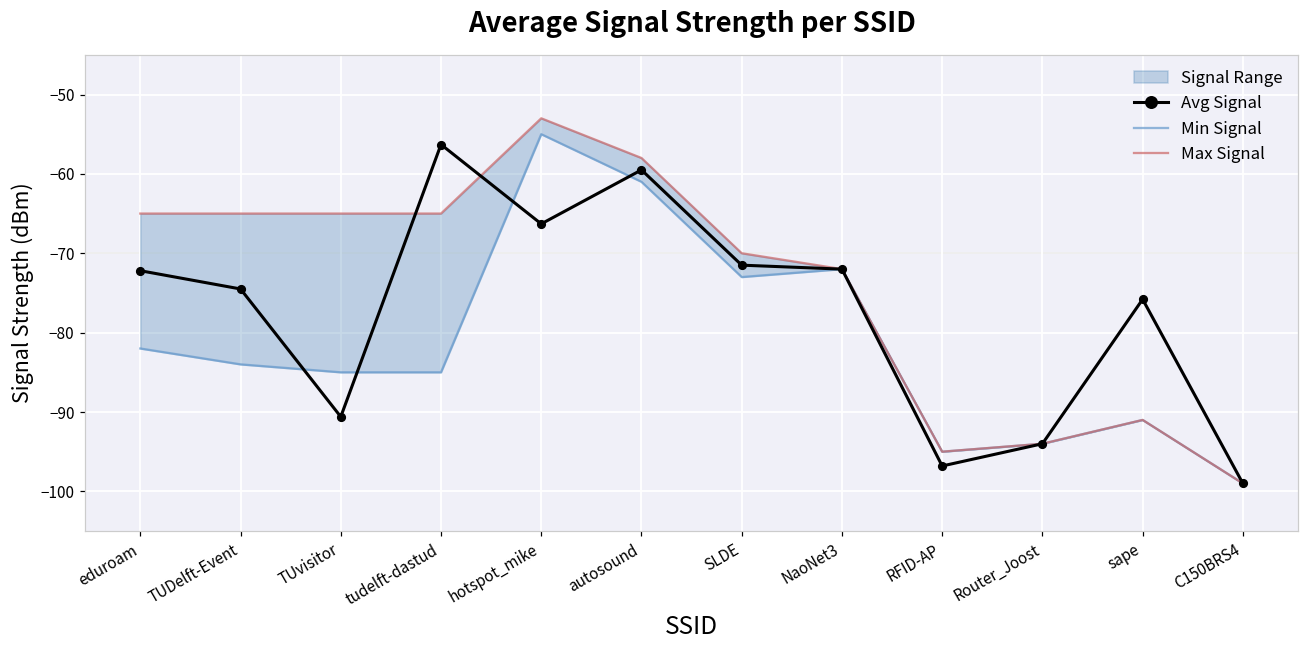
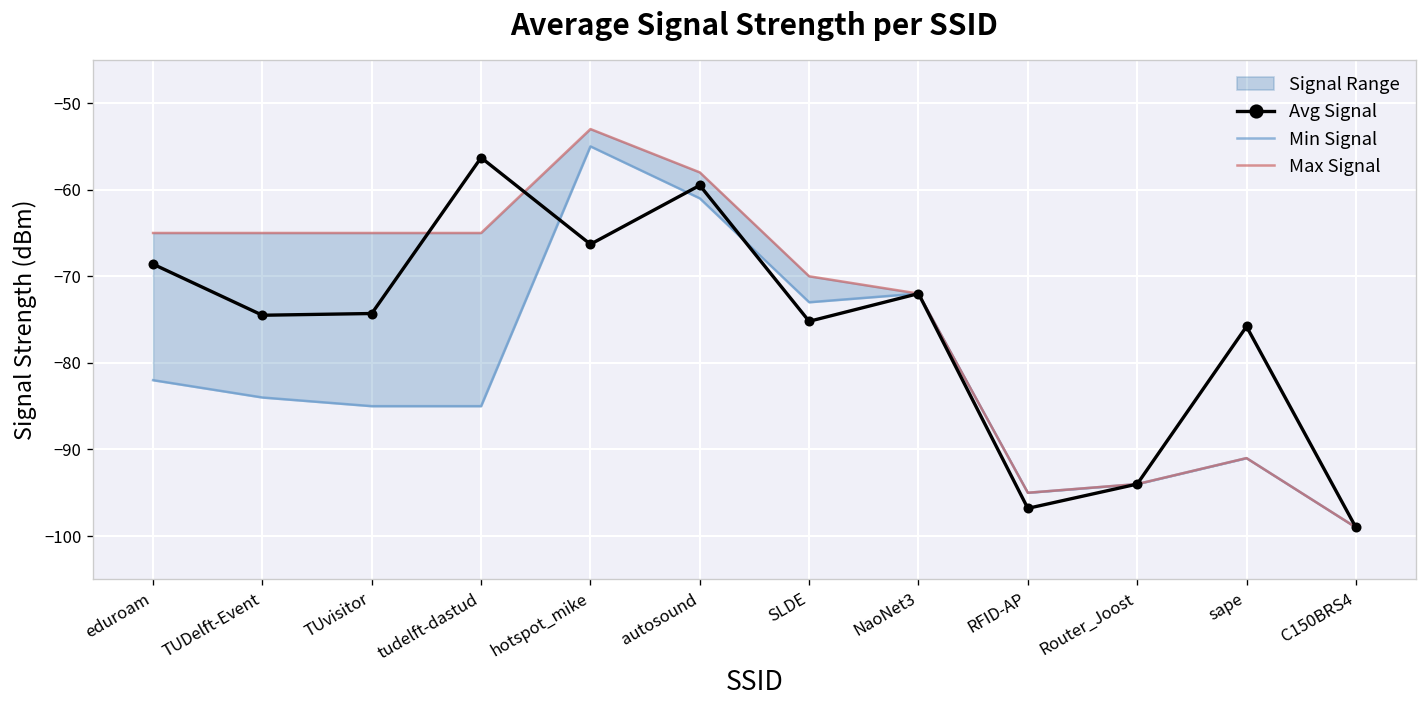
  {
    "Avg Signal": {
-     "eduroam": -72,
+     "eduroam": -69,
      "TUDelft-Event": -75,
-     "TUvisitor": -91,
+     "TUvisitor": -74,
      "tudelft-dastud": -56,
      "hotspot_mike": -66,
      "autosound": -60,
-     "SLDE": -72,
+     "SLDE": -75,
      "RFID-AP": -97,
      "sape": -76
    }
  }
